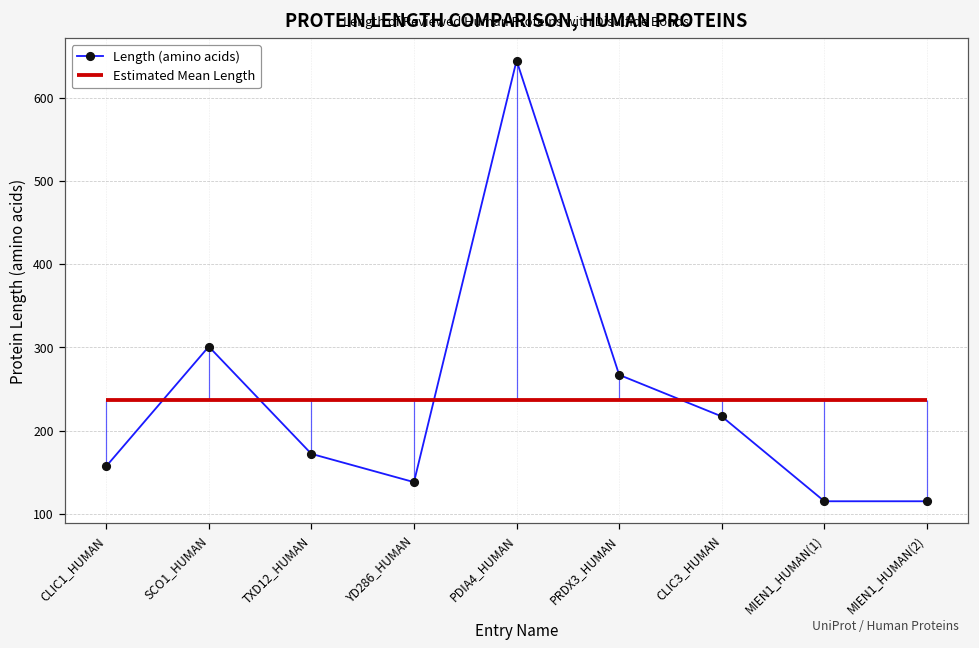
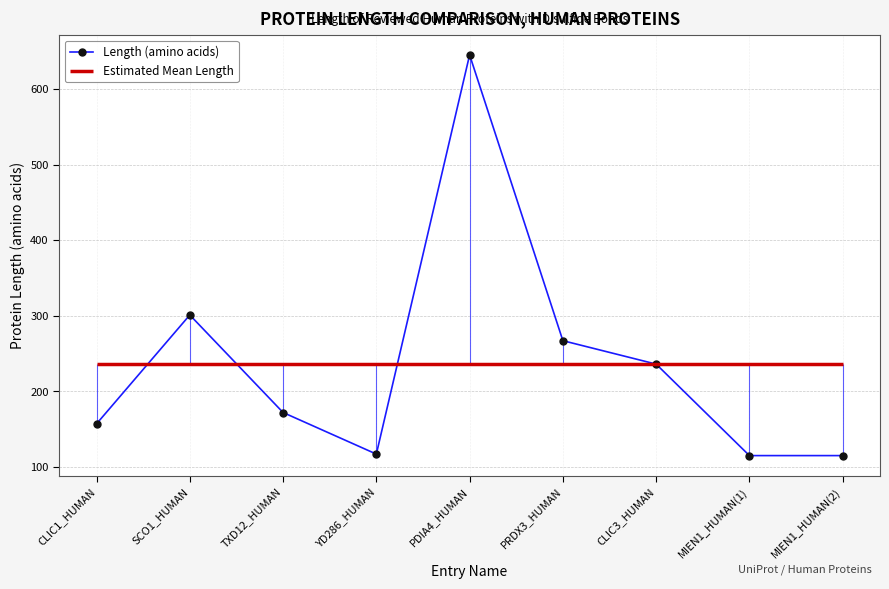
  {
    "CLIC1_HUMAN": 160,
    "SCO1_HUMAN": 300,
    "TXD12_HUMAN": 170,
-   "YD286_HUMAN": 140,
+   "YD286_HUMAN": 120,
    "PDIA4_HUMAN": 650,
    "PRDX3_HUMAN": 270,
-   "CLIC3_HUMAN": 220,
+   "CLIC3_HUMAN": 240,
    "MIEN1_HUMAN(1)": 120,
    "MIEN1_HUMAN(2)": 120
  }
